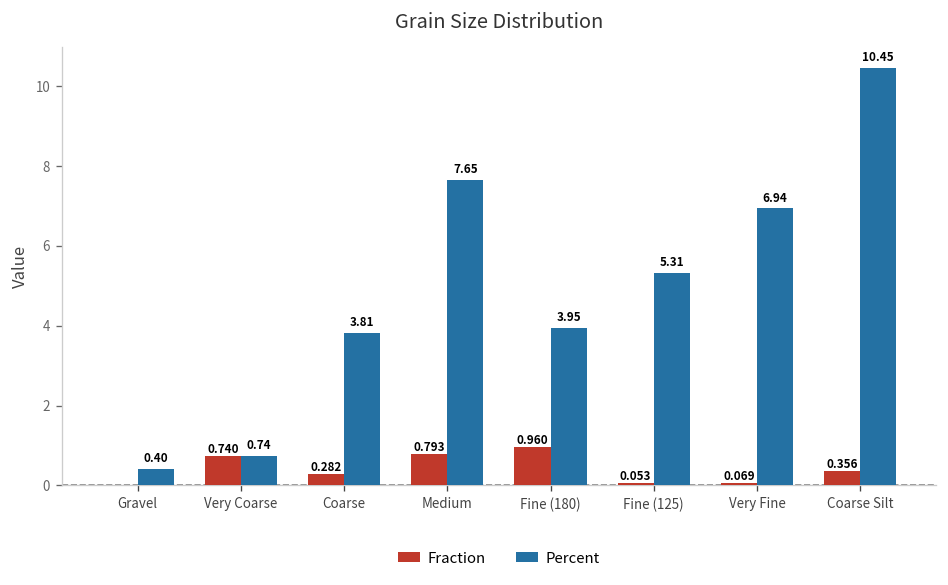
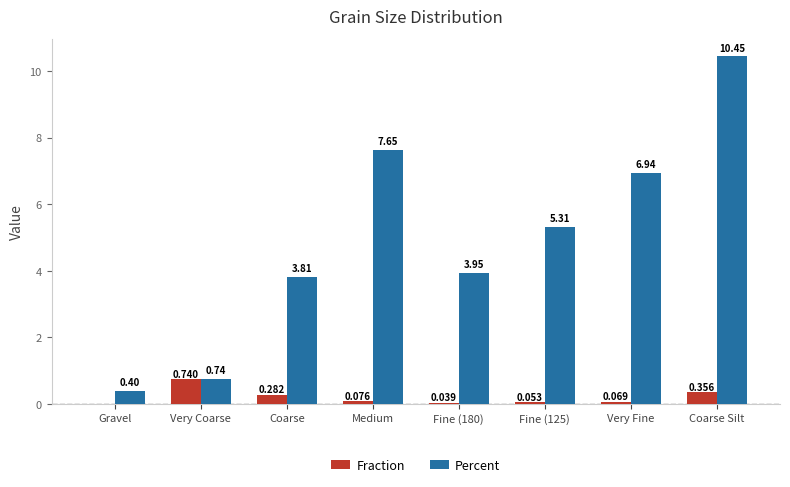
  {
    "Fraction": {
      "Very Coarse": 0.740,
      "Coarse": 0.282,
-     "Medium": 0.793,
-     "Fine (180)": 0.960,
+     "Medium": 0.076,
+     "Fine (180)": 0.039,
      "Fine (125)": 0.053,
      "Very Fine": 0.069,
      "Coarse Silt": 0.356
    },
    "Percent": {
      "Gravel": 0.40,
      "Very Coarse": 0.74,
      "Coarse": 3.81,
      "Medium": 7.65,
      "Fine (180)": 3.95,
      "Fine (125)": 5.31,
      "Very Fine": 6.94,
      "Coarse Silt": 10.45
    }
  }
